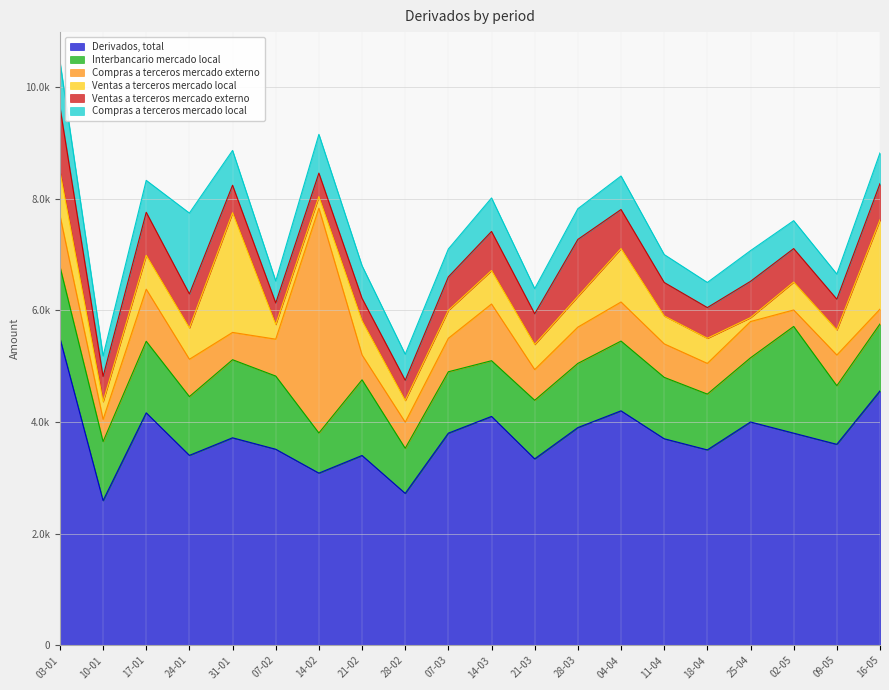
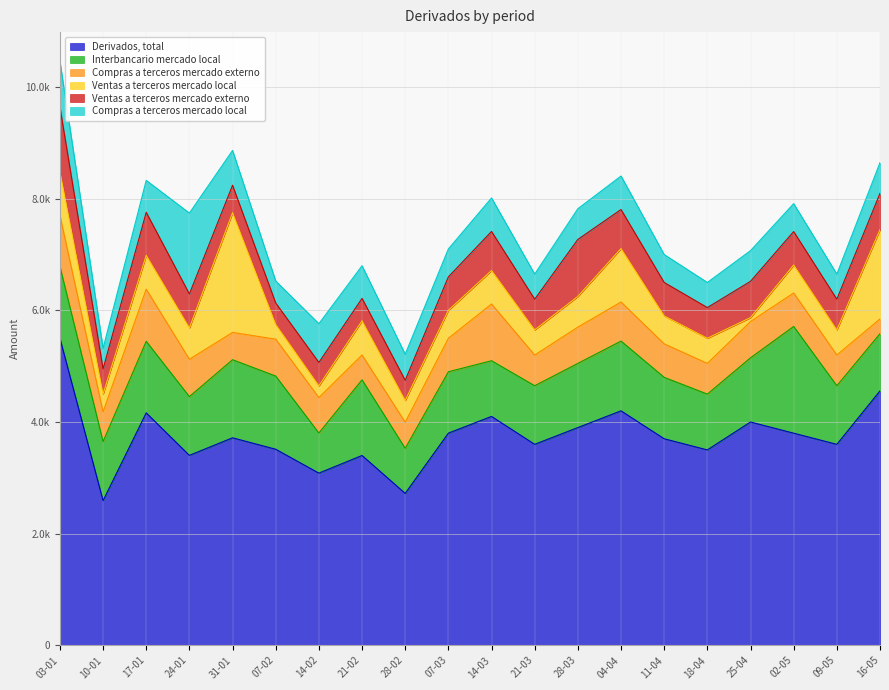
  {
    "Derivados, total": {
      "03-01": 5500,
      "10-01": 2600,
      "17-01": 4200,
      "24-01": 3400,
      "31-01": 3700,
      "07-02": 3500,
      "14-02": 3100,
      "21-02": 3400,
      "28-02": 2700,
      "07-03": 3800,
      "14-03": 4100,
-     "21-03": 3300,
+     "21-03": 3600,
      "28-03": 3900,
      "04-04": 4200,
      "11-04": 3700,
      "18-04": 3500,
      "25-04": 4000,
      "02-05": 3800,
      "09-05": 3600,
      "16-05": 4600
    },
    "Interbancario mercado local": {
      "03-01": 1300,
      "10-01": 1100,
      "17-01": 1300,
      "24-01": 1100,
      "31-01": 1400,
      "07-02": 1300,
      "14-02": 700,
      "21-02": 1400,
      "28-02": 800,
      "07-03": 1100,
      "14-03": 1000,
      "21-03": 1100,
      "28-03": 1200,
      "04-04": 1300,
      "11-04": 1100,
      "18-04": 1000,
      "25-04": 1200,
      "02-05": 1900,
      "09-05": 1100,
-     "16-05": 1200
+     "16-05": 1000
    },
    "Compras a terceros mercado externo": {
      "03-01": 900,
-     "10-01": 400,
+     "10-01": 500,
      "17-01": 900,
      "24-01": 700,
      "31-01": 500,
      "07-02": 700,
-     "14-02": 4000,
+     "14-02": 600,
      "21-02": 400,
      "28-02": 500,
      "07-03": 600,
      "14-03": 1000,
      "21-03": 600,
      "28-03": 700,
      "04-04": 700,
      "11-04": 600,
      "18-04": 600,
      "25-04": 700,
-     "02-05": 300,
+     "02-05": 600,
      "09-05": 600,
      "16-05": 300
    },
    "Ventas a terceros mercado local": {
      "03-01": 800,
      "10-01": 300,
      "17-01": 600,
      "24-01": 600,
      "31-01": 2100,
      "07-02": 300,
      "14-02": 200,
      "21-02": 600,
      "28-02": 400,
      "07-03": 500,
      "14-03": 600,
      "21-03": 500,
      "28-03": 600,
      "04-04": 1000,
      "11-04": 500,
      "18-04": 500,
      "25-04": 100,
      "02-05": 500,
      "09-05": 500,
      "16-05": 1600
    },
    "Ventas a terceros mercado externo": {
      "03-01": 1200,
      "10-01": 500,
      "17-01": 800,
      "24-01": 600,
      "31-01": 500,
      "07-02": 400,
      "14-02": 400,
      "21-02": 400,
      "28-02": 400,
      "07-03": 600,
      "14-03": 700,
      "21-03": 600,
      "28-03": 1000,
      "04-04": 700,
      "11-04": 600,
      "18-04": 600,
      "25-04": 700,
      "02-05": 600,
      "09-05": 600,
      "16-05": 700
    },
    "Compras a terceros mercado local": {
      "03-01": 800,
      "10-01": 400,
      "17-01": 600,
      "24-01": 1400,
      "31-01": 600,
      "07-02": 400,
      "14-02": 700,
      "21-02": 600,
      "28-02": 500,
      "07-03": 500,
      "14-03": 600,
      "21-03": 500,
      "28-03": 600,
      "04-04": 600,
      "11-04": 500,
      "18-04": 500,
      "25-04": 600,
      "02-05": 500,
      "09-05": 500,
      "16-05": 600
    }
  }
